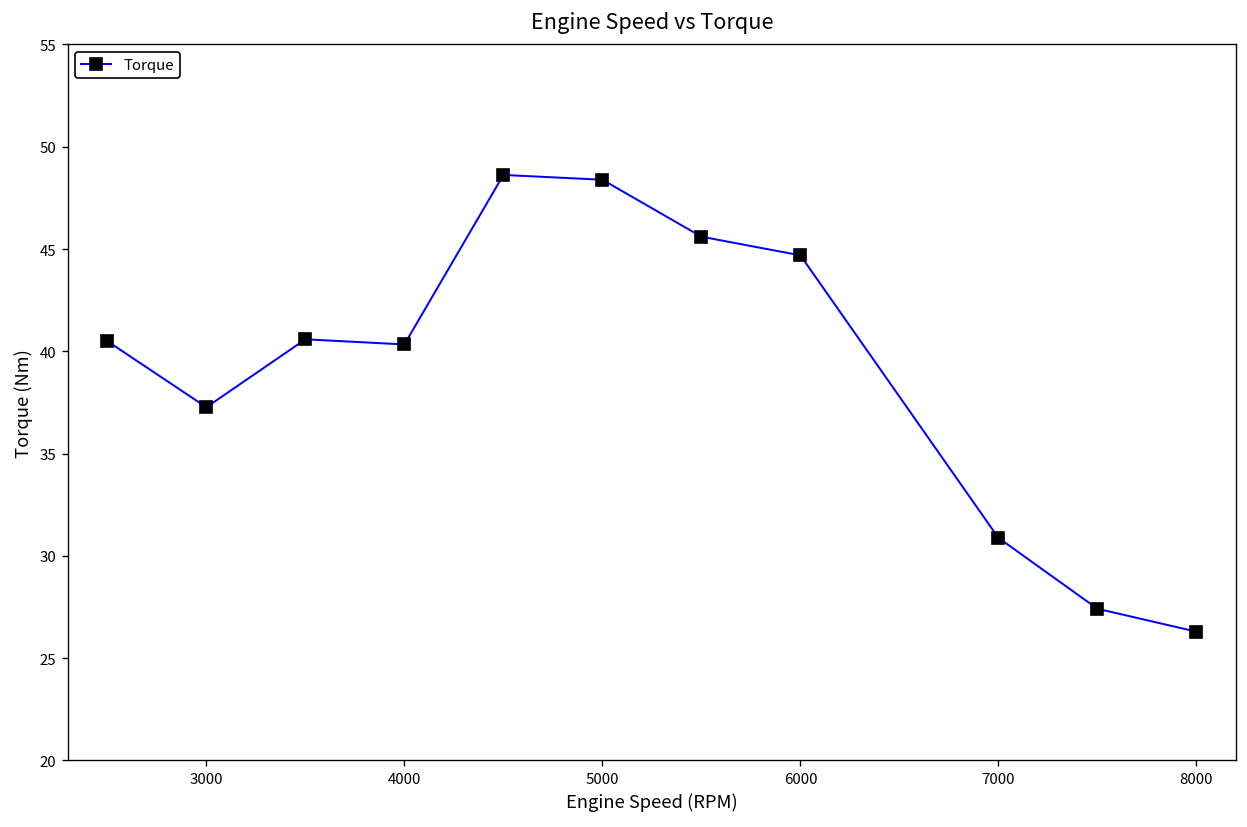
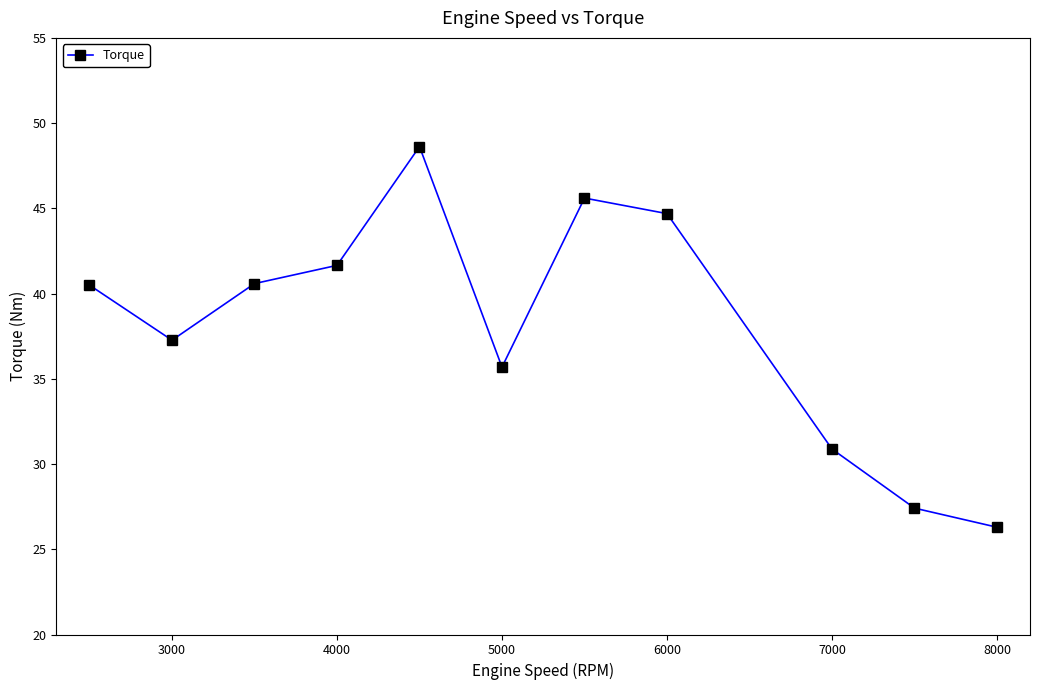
  {
    "3000": 37.3,
-   "4000": 40.3,
-   "5000": 48.4,
+   "4000": 41.7,
+   "5000": 35.7,
    "6000": 44.7,
    "7000": 30.9,
    "8000": 26.3
  }
